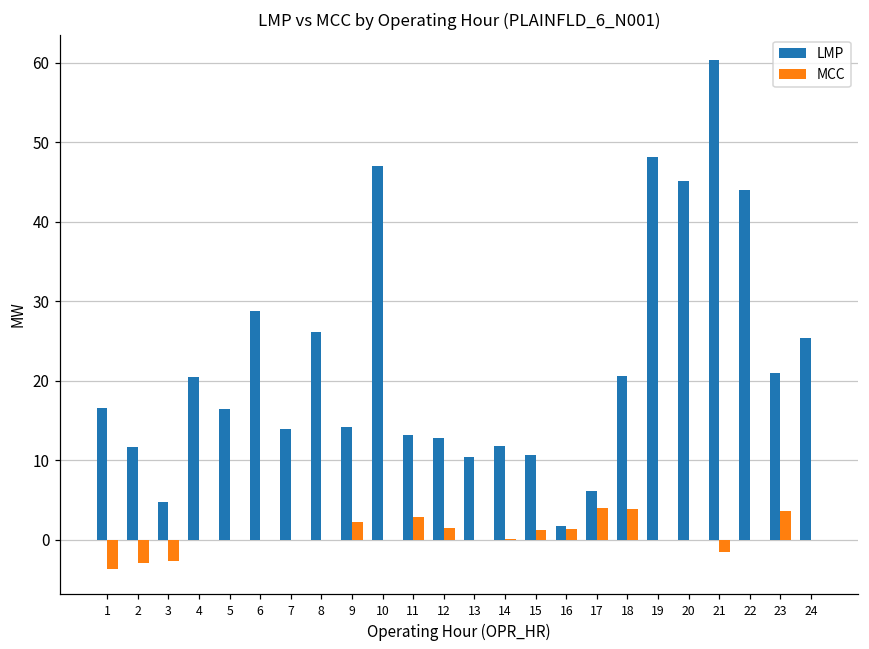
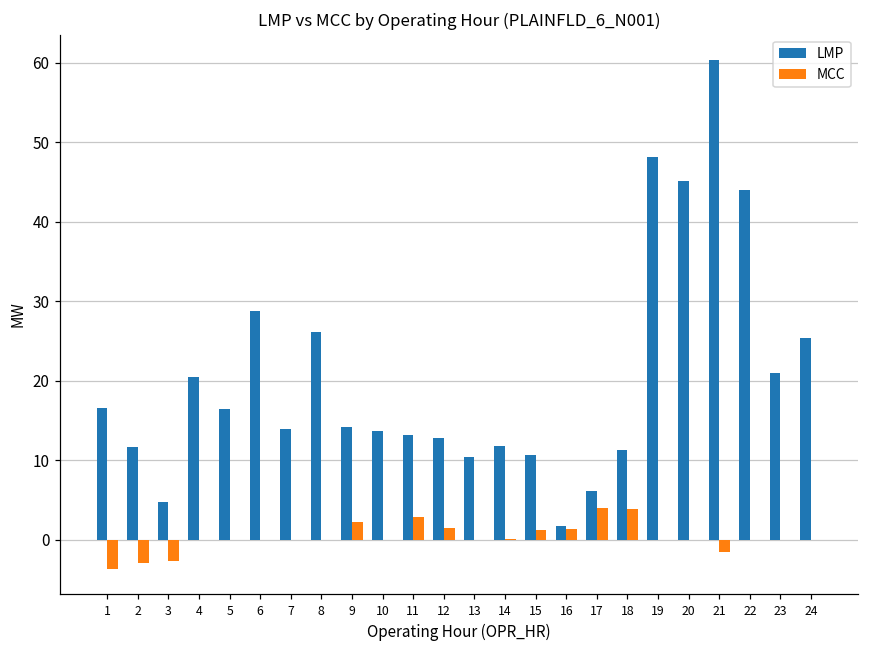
  {
    "LMP": {
      "1": 17,
      "2": 12,
      "3": 5,
      "4": 20,
      "5": 16,
      "6": 29,
      "7": 14,
      "8": 26,
      "9": 14,
-     "10": 47,
+     "10": 14,
      "11": 13,
      "12": 13,
      "13": 10,
      "14": 12,
      "15": 11,
      "16": 2,
      "17": 6,
-     "18": 21,
+     "18": 11,
      "19": 48,
      "20": 45,
      "21": 60,
      "22": 44,
      "23": 21,
      "24": 25
    },
    "MCC": {
      "1": -4,
      "2": -3,
      "3": -3,
      "4": 0,
      "5": 0,
      "6": 0,
      "7": 0,
      "8": 0,
      "9": 2,
      "11": 3,
      "12": 1,
      "15": 1,
      "16": 1,
      "17": 4,
      "18": 4,
      "19": 0,
      "20": 0,
      "21": -2,
      "22": 0,
-     "23": 4,
+     "23": 0,
      "24": 0
    }
  }
